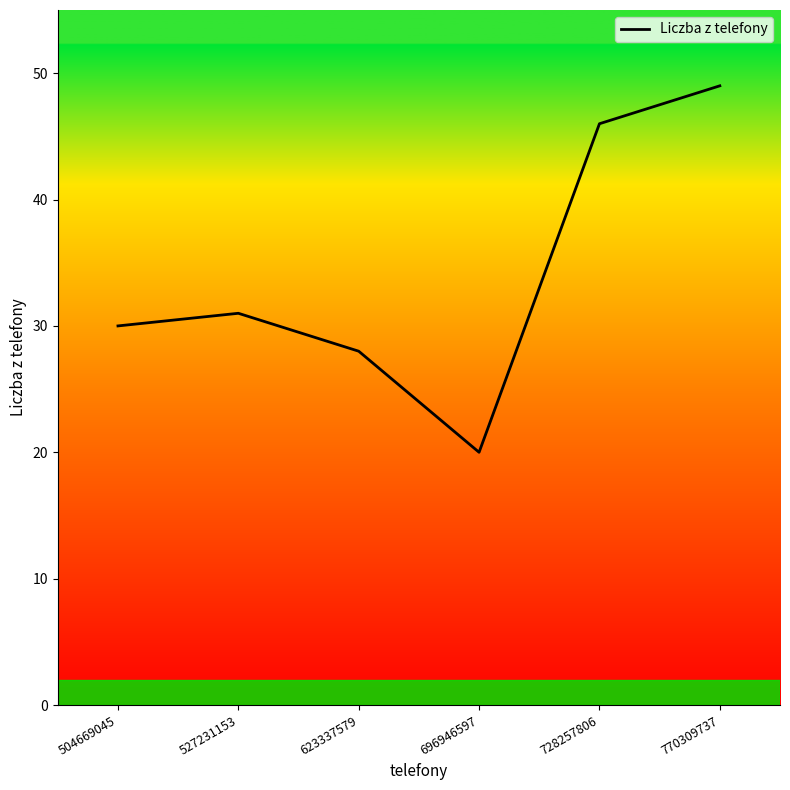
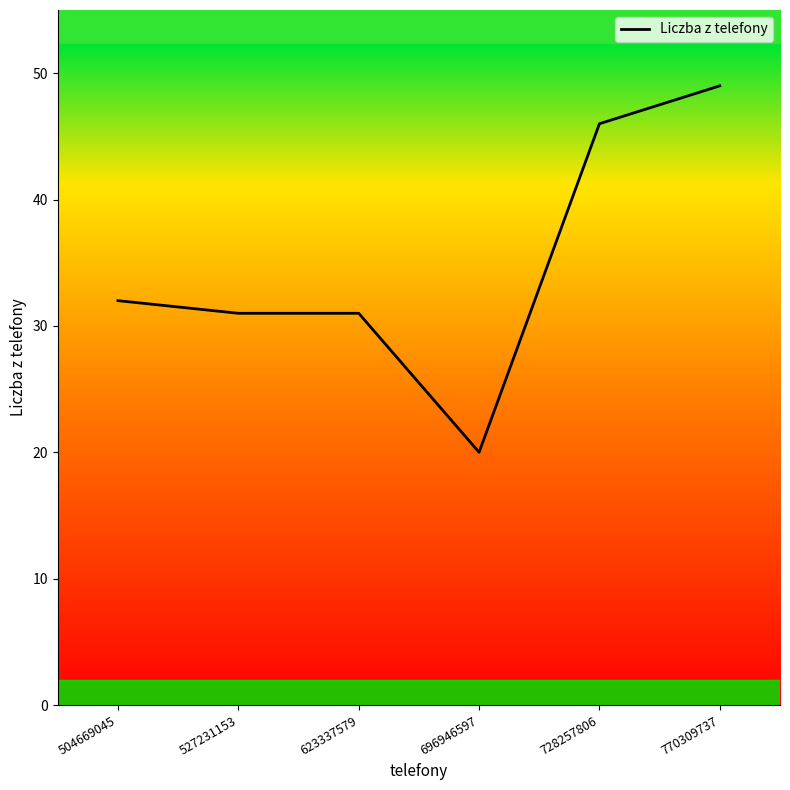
  {
-   "504669045": 30,
+   "504669045": 32,
    "527231153": 31,
-   "623337579": 28,
+   "623337579": 31,
    "696946597": 20,
    "728257806": 46,
    "770309737": 49
  }
